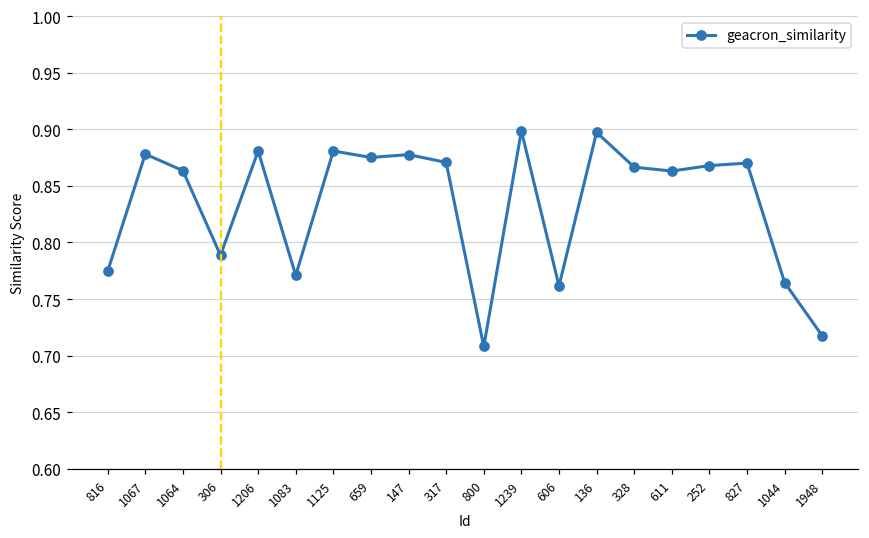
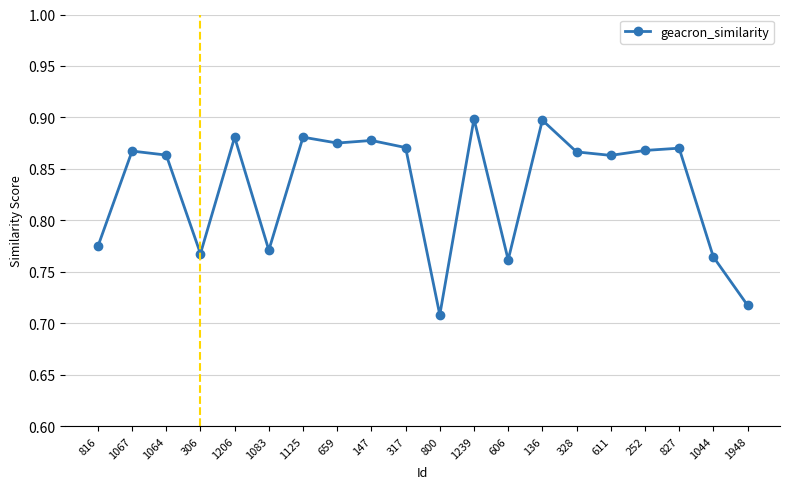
  {
    "816": 0.775,
-   "1067": 0.878,
+   "1067": 0.867,
    "1064": 0.863,
-   "306": 0.789,
+   "306": 0.768,
    "1206": 0.881,
    "1083": 0.771,
    "1125": 0.881,
    "659": 0.875,
    "147": 0.878,
    "317": 0.871,
    "800": 0.708,
    "1239": 0.899,
    "606": 0.762,
    "136": 0.897,
    "328": 0.867,
    "611": 0.863,
    "252": 0.868,
    "827": 0.870,
    "1044": 0.765,
    "1948": 0.718
  }
